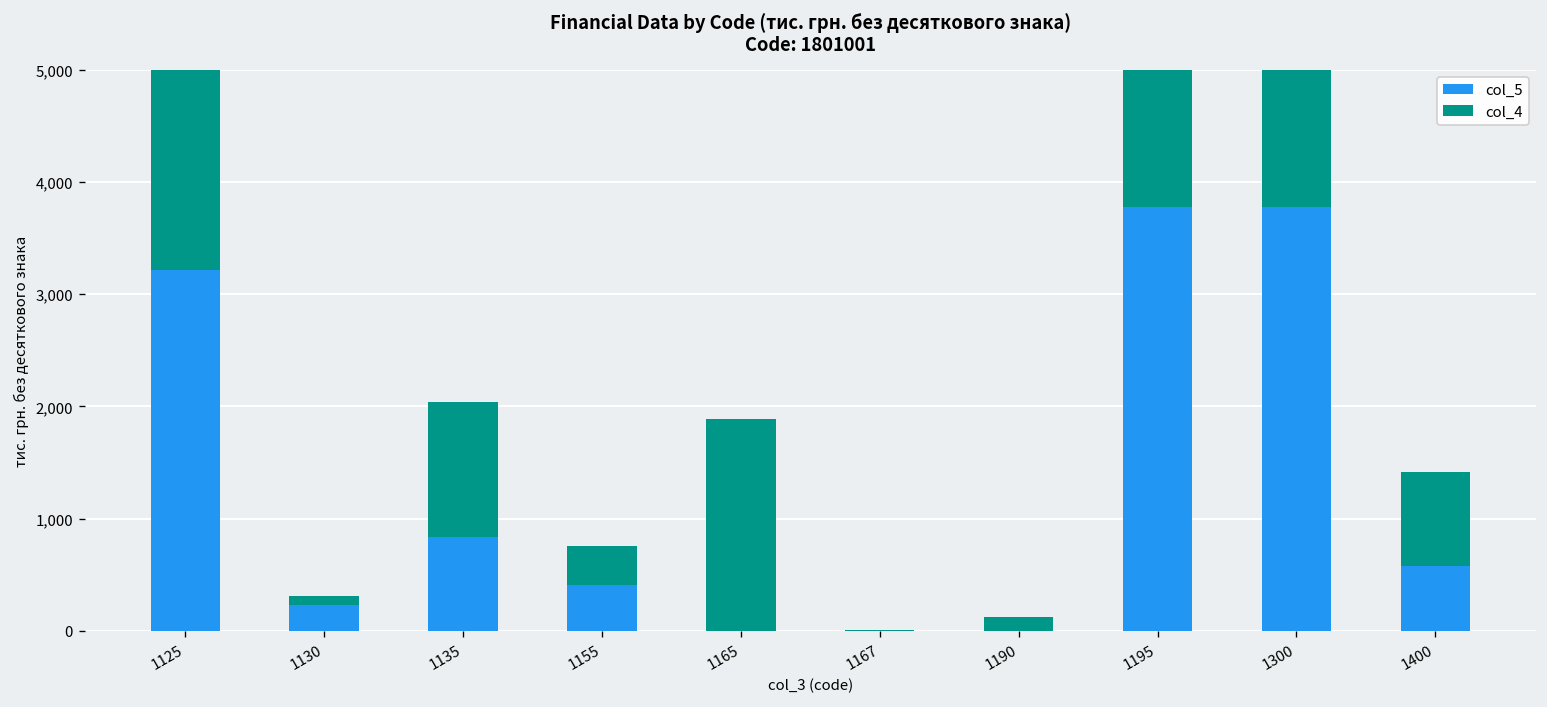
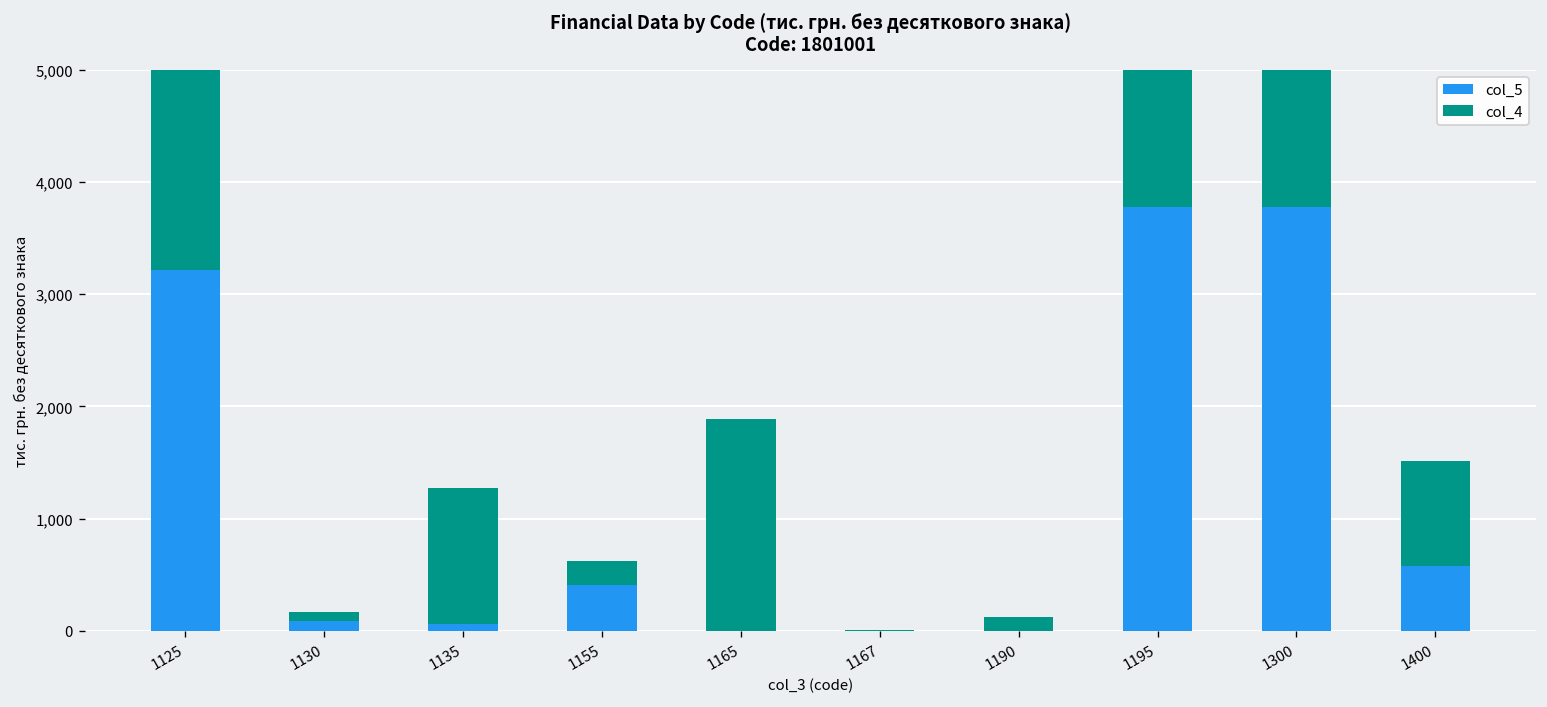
  {
    "col_5": {
      "1125": "3,200",
-     "1130": "200",
-     "1135": "800",
+     "1130": "100",
+     "1135": "100",
      "1155": "400",
      "1165": "0",
      "1167": "0",
      "1190": "0",
      "1195": "3,800",
      "1300": "3,800",
      "1400": "600"
    },
    "col_4": {
      "1130": "100",
      "1135": "1,200",
-     "1155": "400",
+     "1155": "200",
      "1165": "1,900",
      "1190": "100",
-     "1400": "800"
+     "1400": "900"
    }
  }
